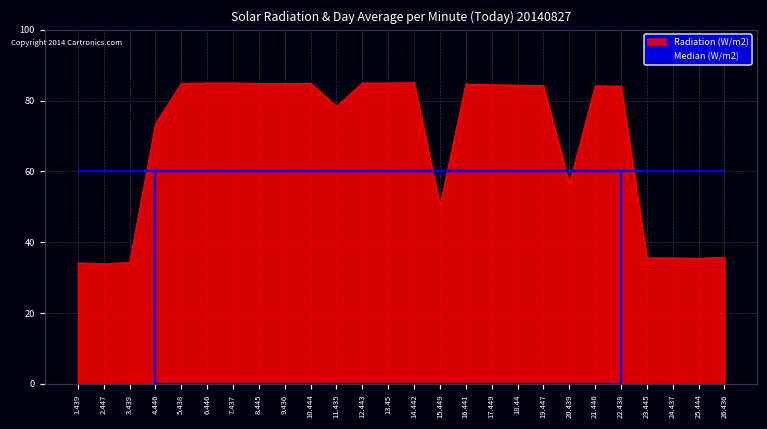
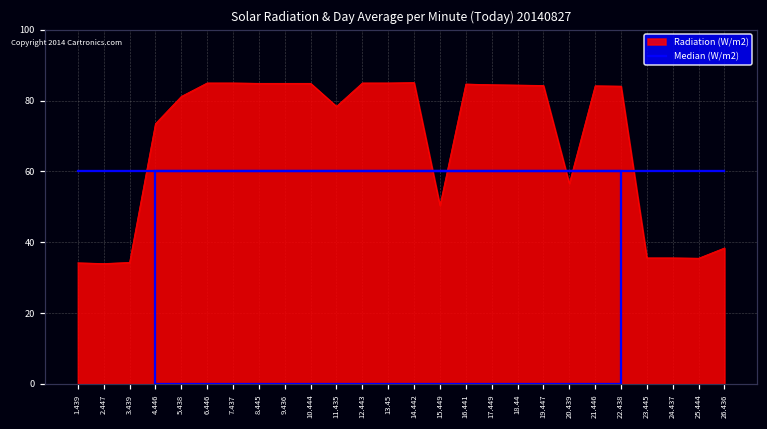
  {
    "Radiation (W/m2)": {
      "1.439": 34,
      "2.447": 34,
      "3.439": 34,
      "4.446": 74,
-     "5.438": 85,
+     "5.438": 81,
      "6.446": 85,
      "7.437": 85,
      "8.445": 85,
      "9.436": 85,
      "10.444": 85,
      "11.435": 78,
      "12.443": 85,
      "13.45": 85,
      "14.442": 85,
      "15.449": 50,
      "16.441": 85,
      "17.449": 85,
      "18.44": 84,
      "19.447": 84,
      "20.439": 57,
      "21.446": 84,
      "22.438": 84,
      "23.445": 36,
      "24.437": 36,
      "25.444": 36,
-     "26.436": 36
+     "26.436": 38
    },
    "Median (W/m2)": {
      "1.439": 60,
      "2.447": 60,
      "3.439": 60,
      "4.446": 60,
      "5.438": 60,
      "6.446": 60,
      "7.437": 60,
      "8.445": 60,
      "9.436": 60,
      "10.444": 60,
      "11.435": 60,
      "12.443": 60,
      "13.45": 60,
      "14.442": 60,
      "15.449": 60,
      "16.441": 60,
      "17.449": 60,
      "18.44": 60,
      "19.447": 60,
      "20.439": 60,
      "21.446": 60,
      "22.438": 60,
      "23.445": 60,
      "24.437": 60,
      "25.444": 60,
      "26.436": 60
    }
  }
